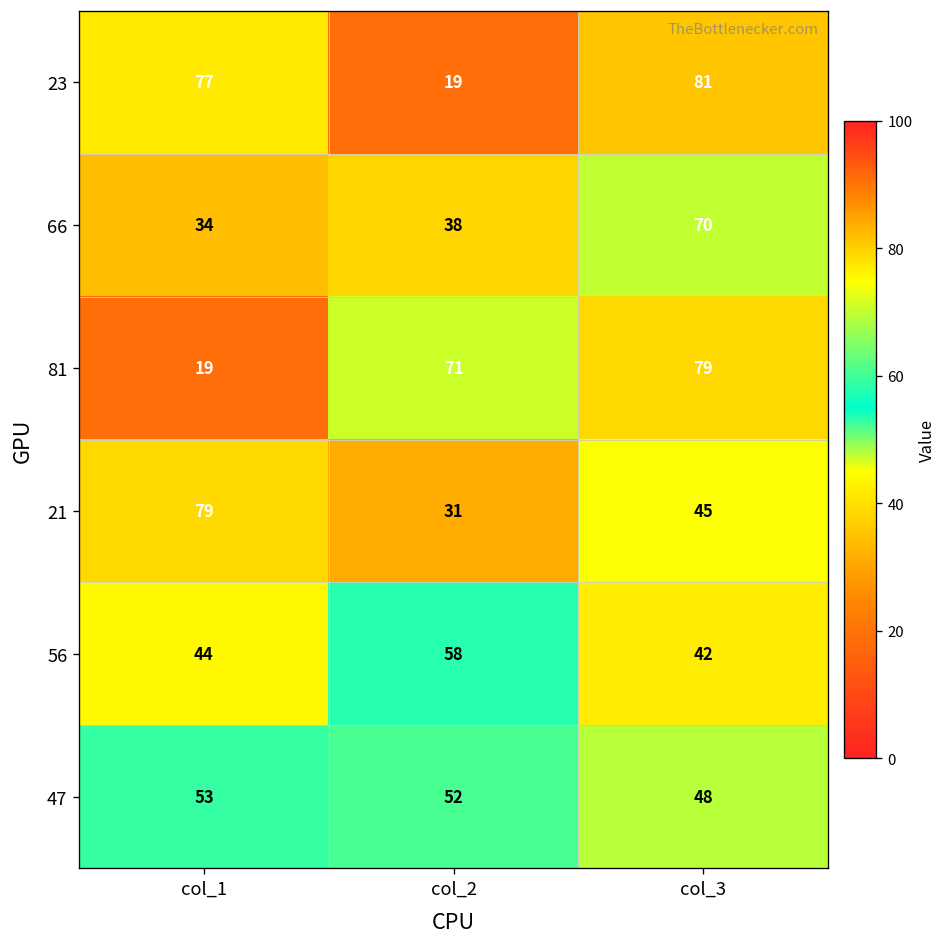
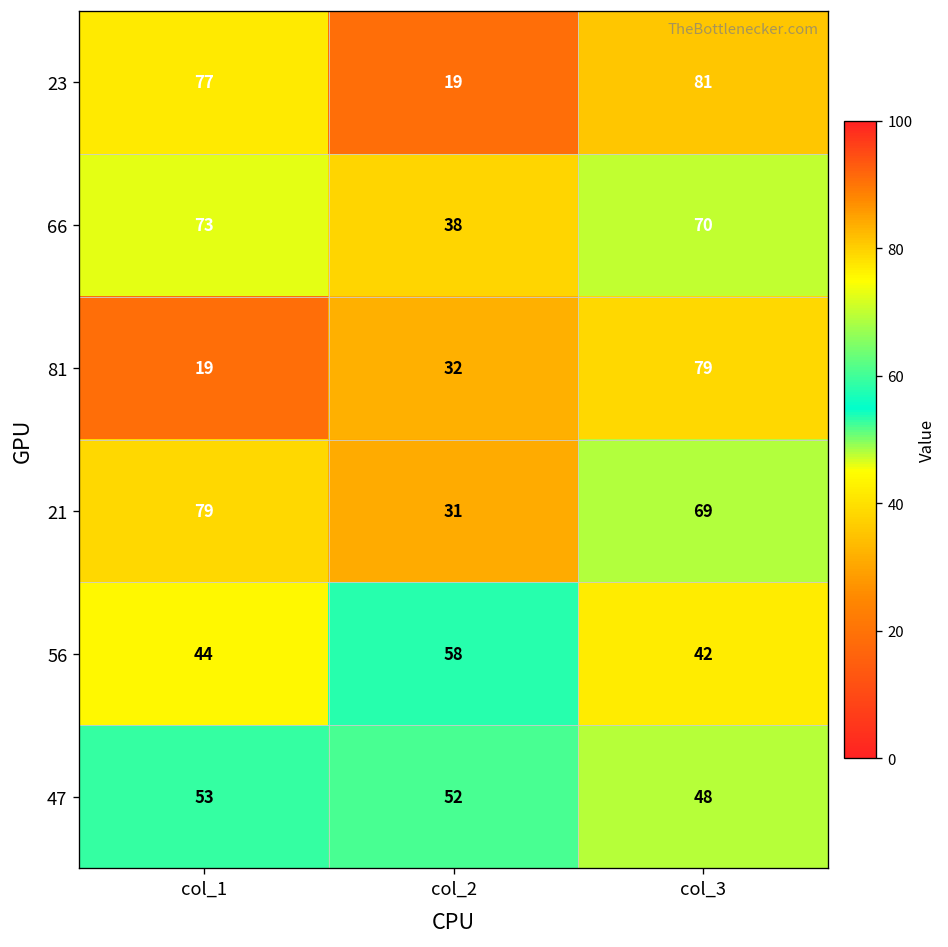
  {
    "23": {
      "col_1": 77,
      "col_2": 19,
      "col_3": 81
    },
    "66": {
-     "col_1": 34,
+     "col_1": 73,
      "col_2": 38,
      "col_3": 70
    },
    "81": {
      "col_1": 19,
-     "col_2": 71,
+     "col_2": 32,
      "col_3": 79
    },
    "21": {
      "col_1": 79,
      "col_2": 31,
-     "col_3": 45
+     "col_3": 69
    },
    "56": {
      "col_1": 44,
      "col_2": 58,
      "col_3": 42
    },
    "47": {
      "col_1": 53,
      "col_2": 52,
      "col_3": 48
    }
  }
